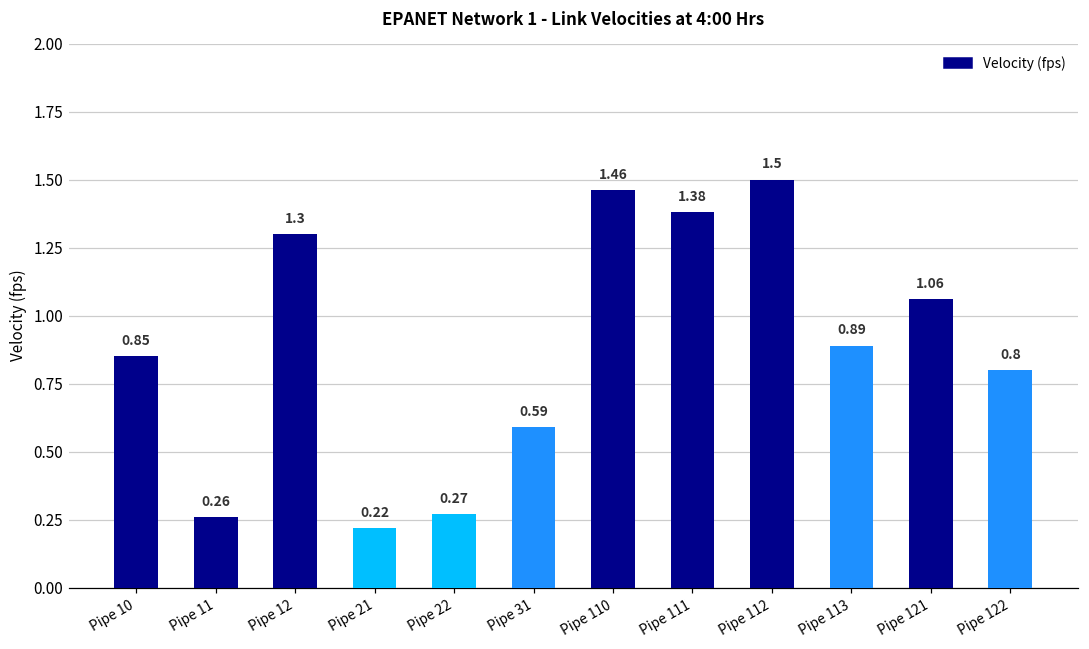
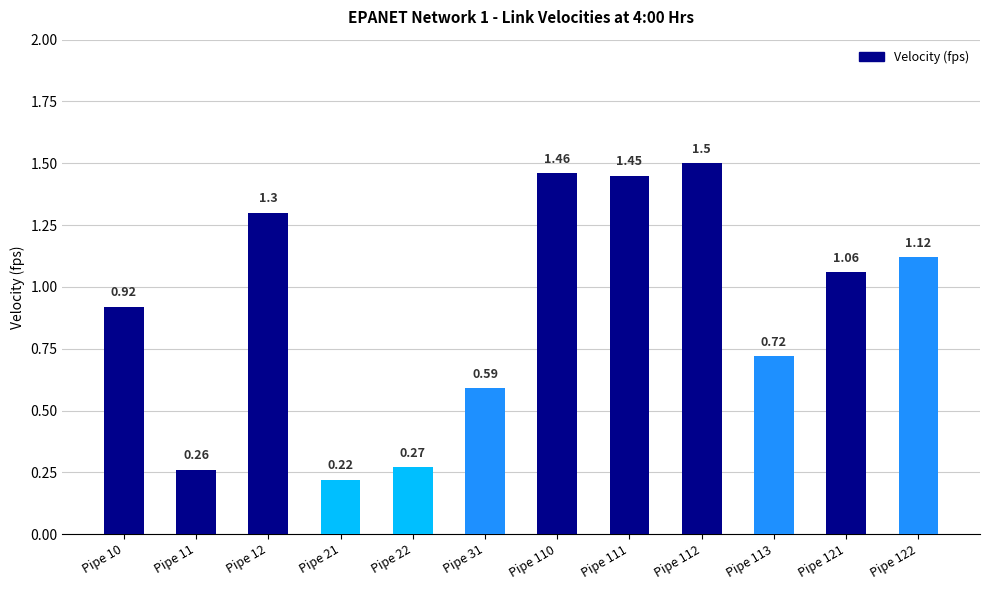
  {
-   "Pipe 10": 0.85,
+   "Pipe 10": 0.92,
    "Pipe 11": 0.26,
    "Pipe 12": 1.3,
    "Pipe 21": 0.22,
    "Pipe 22": 0.27,
    "Pipe 31": 0.59,
    "Pipe 110": 1.46,
-   "Pipe 111": 1.38,
+   "Pipe 111": 1.45,
    "Pipe 112": 1.5,
-   "Pipe 113": 0.89,
+   "Pipe 113": 0.72,
    "Pipe 121": 1.06,
-   "Pipe 122": 0.8
+   "Pipe 122": 1.12
  }
